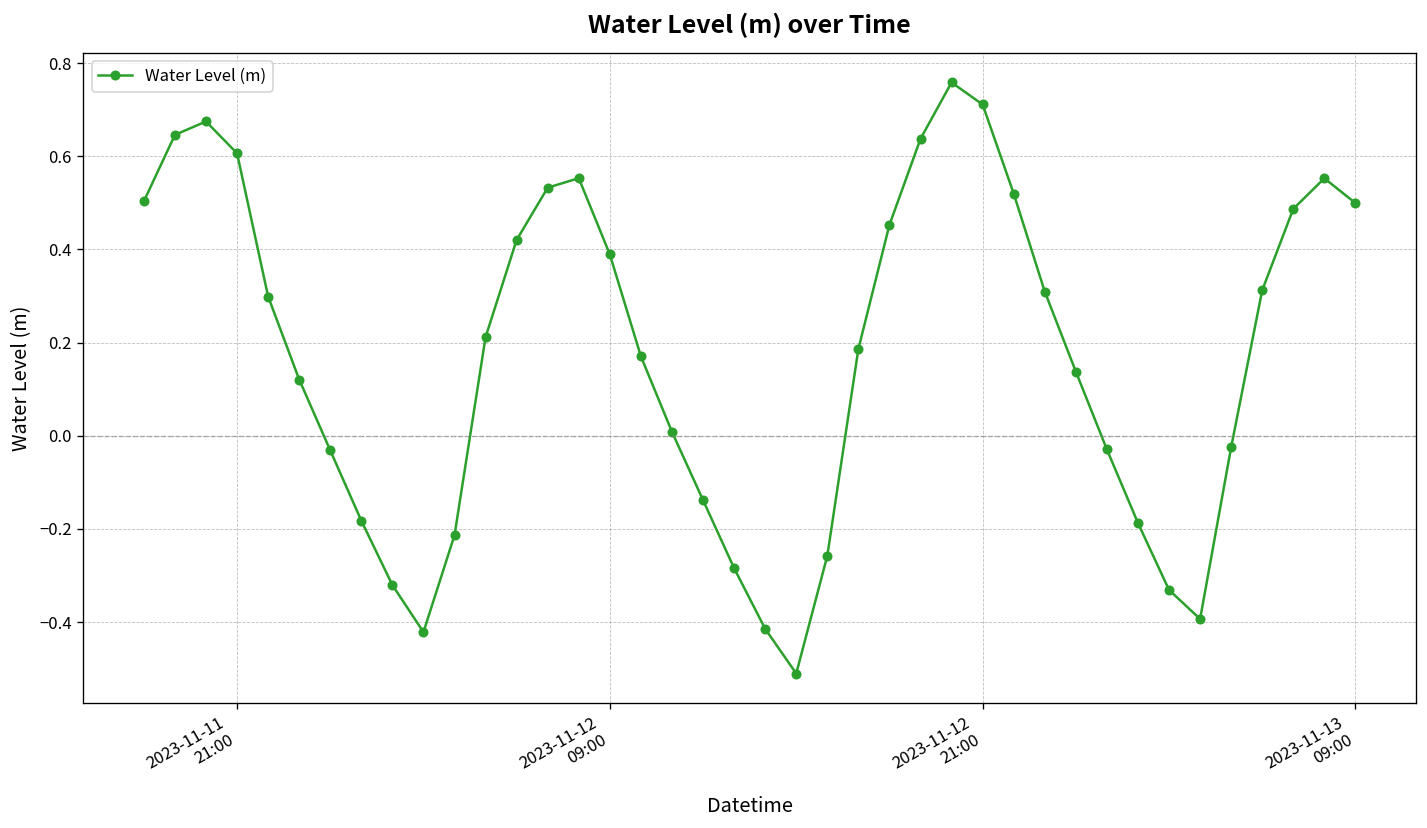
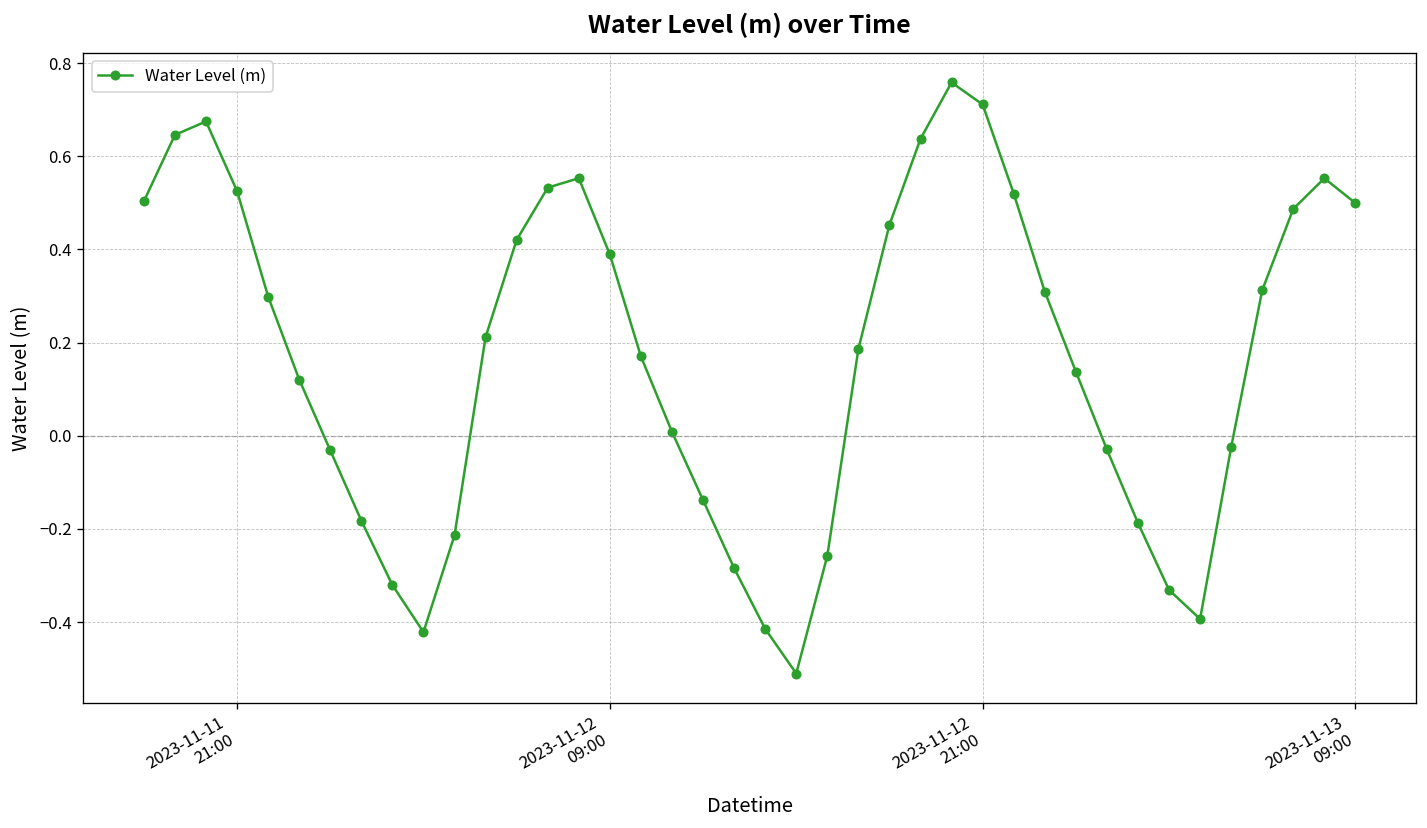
  {
-   "2023-11-11 21:00": 0.61,
+   "2023-11-11 21:00": 0.53,
    "2023-11-12 09:00": 0.39,
    "2023-11-12 21:00": 0.71,
    "2023-11-13 09:00": 0.50
  }
